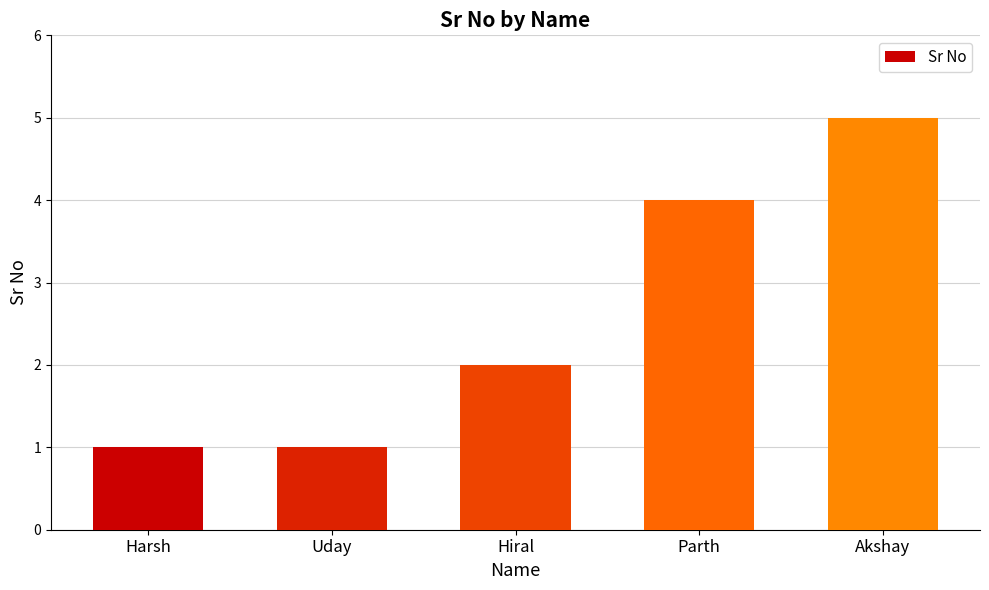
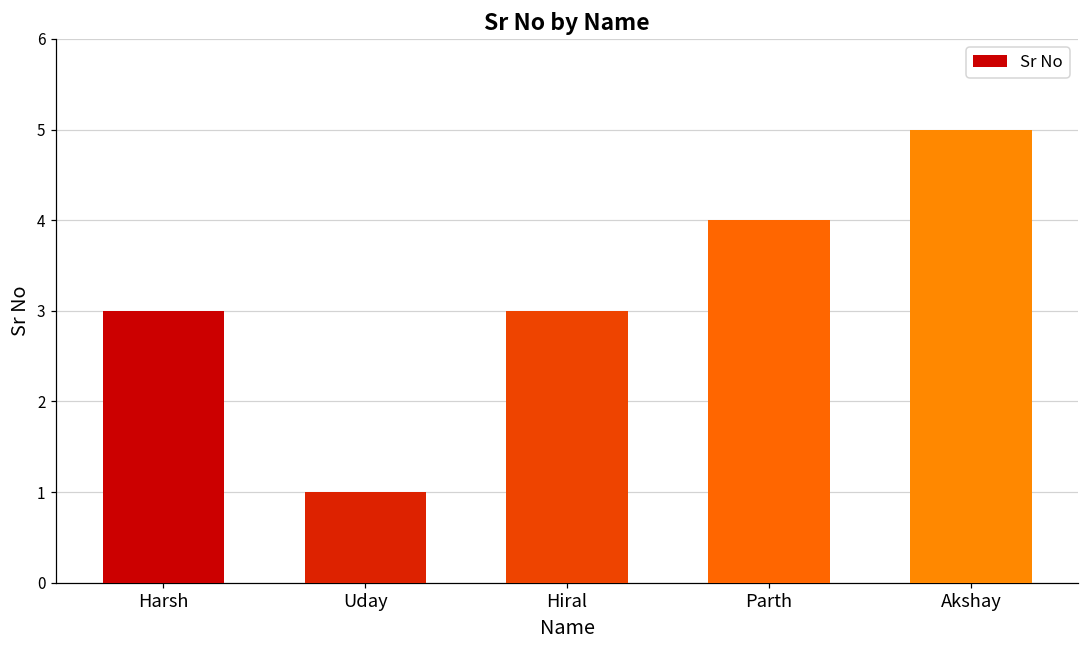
  {
-   "Harsh": 1,
+   "Harsh": 3,
    "Uday": 1,
-   "Hiral": 2,
+   "Hiral": 3,
    "Parth": 4,
    "Akshay": 5
  }
